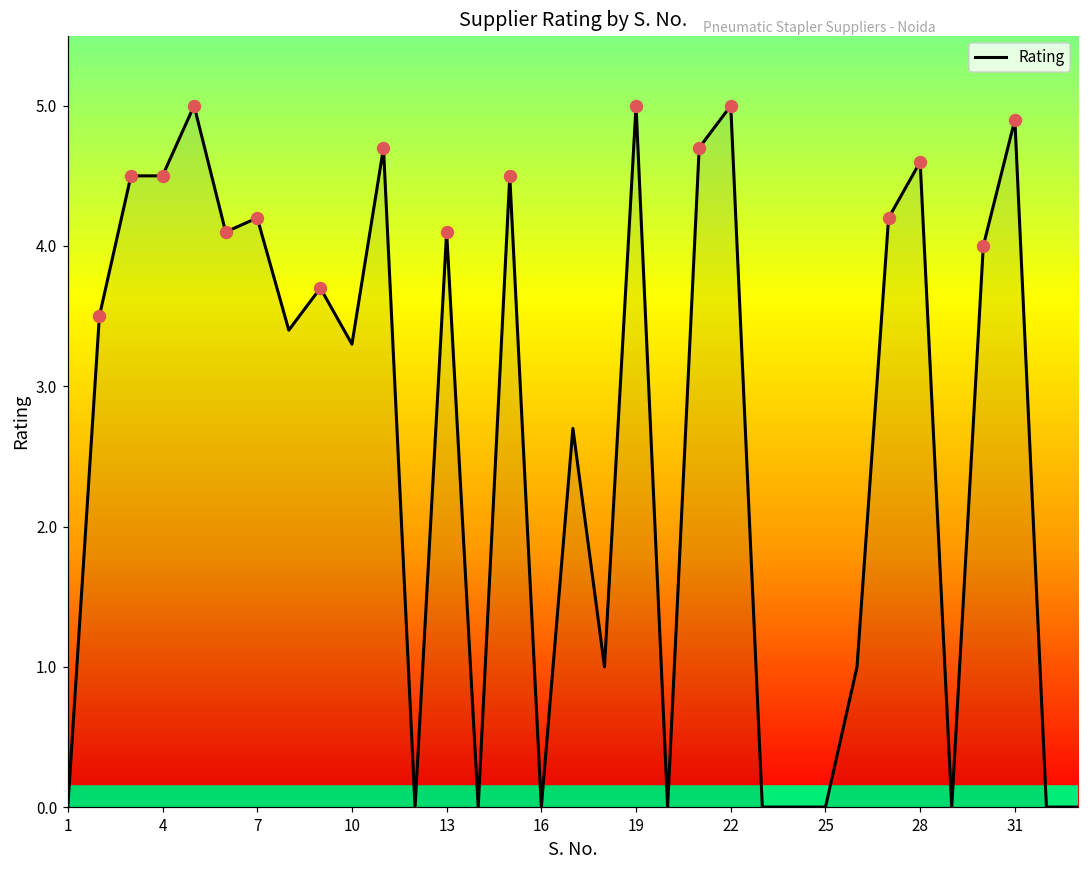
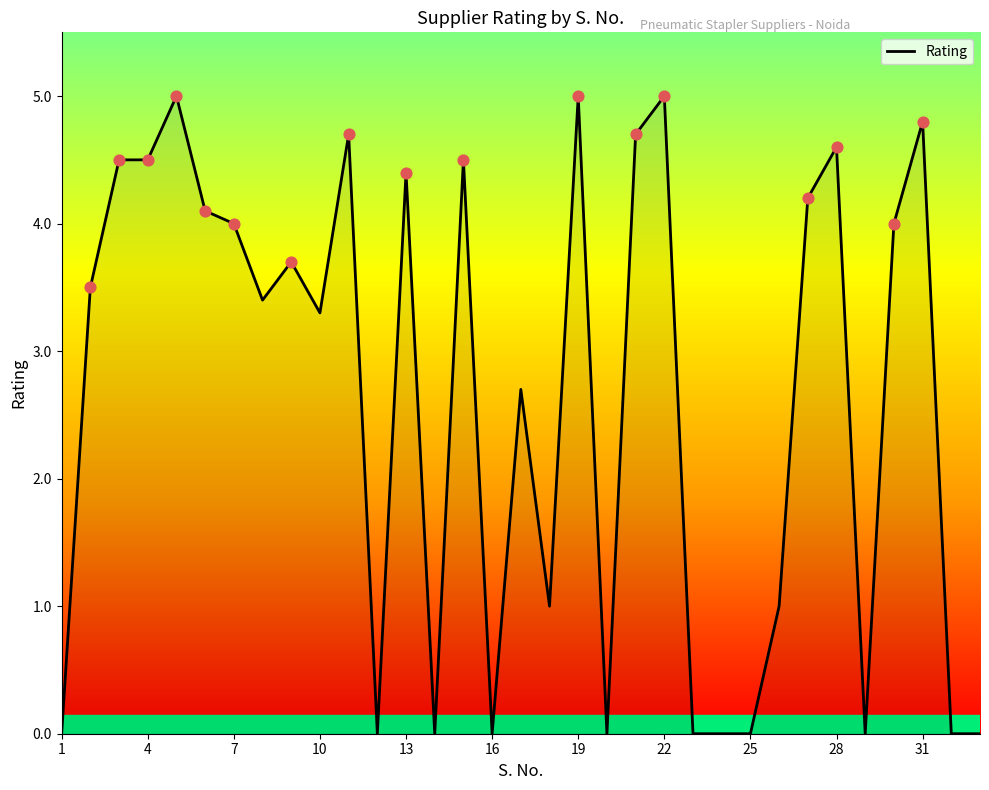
  {
    "Rating": {
-     "7": 4.2,
+     "7": 4.0,
      "10": 3.3,
-     "13": 4.1,
-     "31": 4.9
+     "13": 4.4,
+     "31": 4.8
    }
  }
